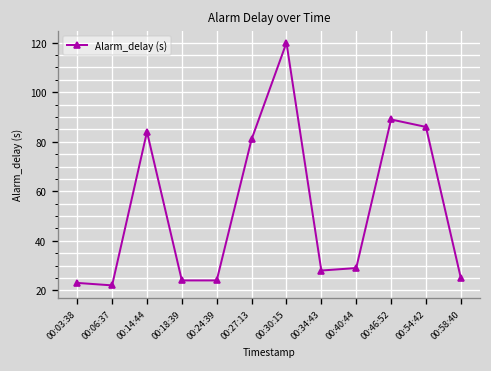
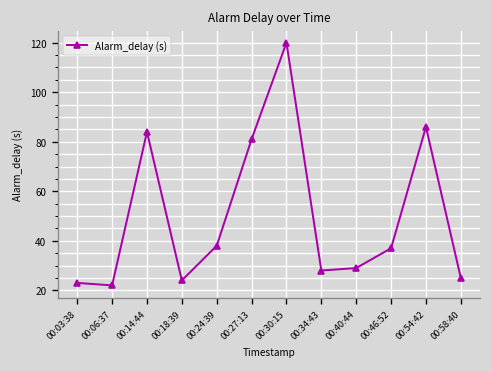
  {
    "00:03:38": 23,
    "00:06:37": 22,
    "00:14:44": 84,
    "00:18:39": 24,
-   "00:24:39": 24,
+   "00:24:39": 38,
    "00:27:13": 81,
    "00:30:15": 120,
    "00:34:43": 28,
    "00:40:44": 29,
-   "00:46:52": 89,
+   "00:46:52": 37,
    "00:54:42": 86,
    "00:58:40": 25
  }
